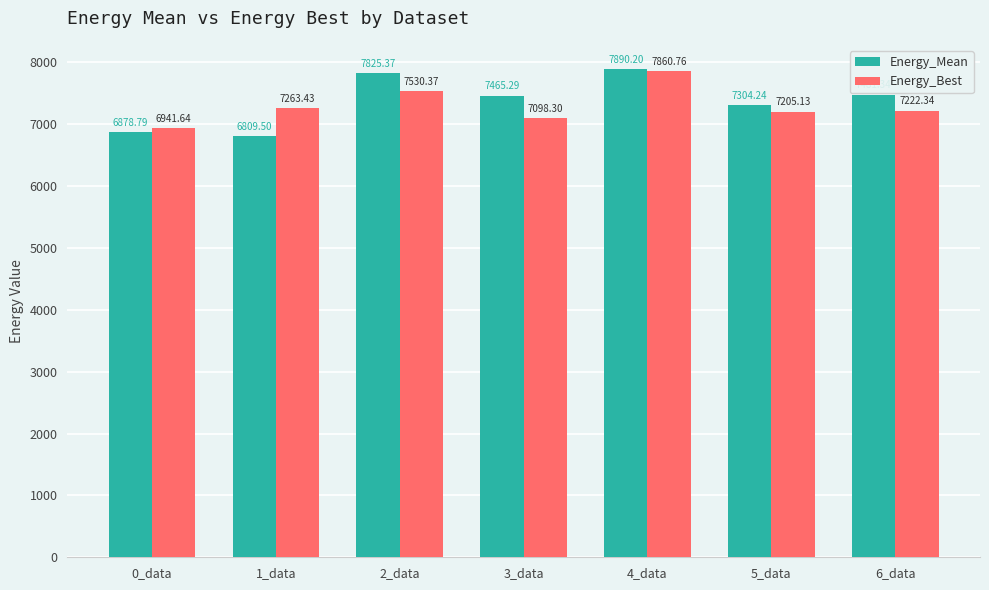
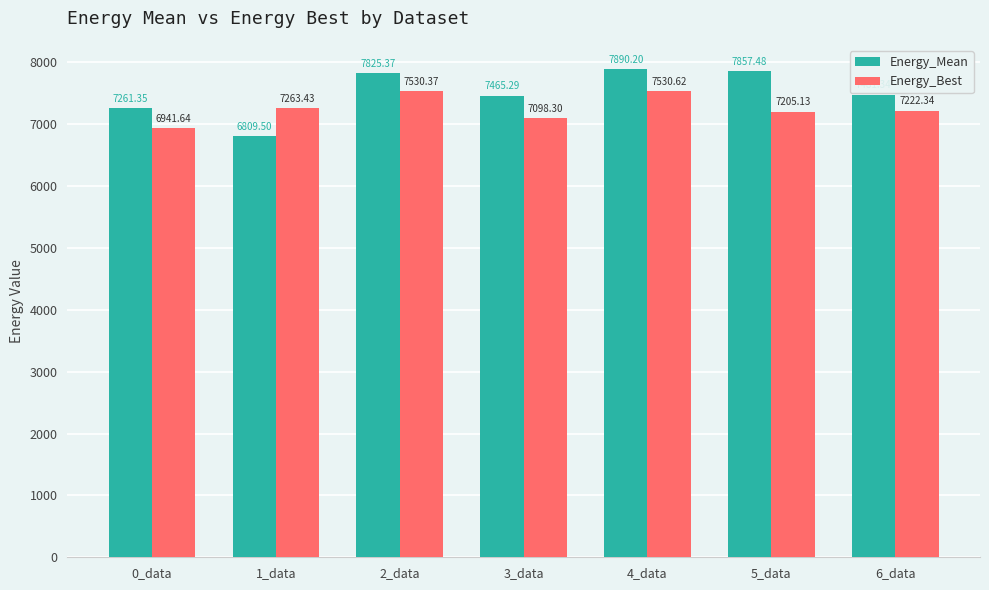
  {
    "Energy_Mean": {
-     "0_data": 6878.79,
+     "0_data": 7261.35,
      "1_data": 6809.50,
      "2_data": 7825.37,
      "3_data": 7465.29,
      "4_data": 7890.20,
-     "5_data": 7304.24
+     "5_data": 7857.48
    },
    "Energy_Best": {
      "0_data": 6941.64,
      "1_data": 7263.43,
      "2_data": 7530.37,
      "3_data": 7098.30,
-     "4_data": 7860.76,
+     "4_data": 7530.62,
      "5_data": 7205.13,
      "6_data": 7222.34
    }
  }
